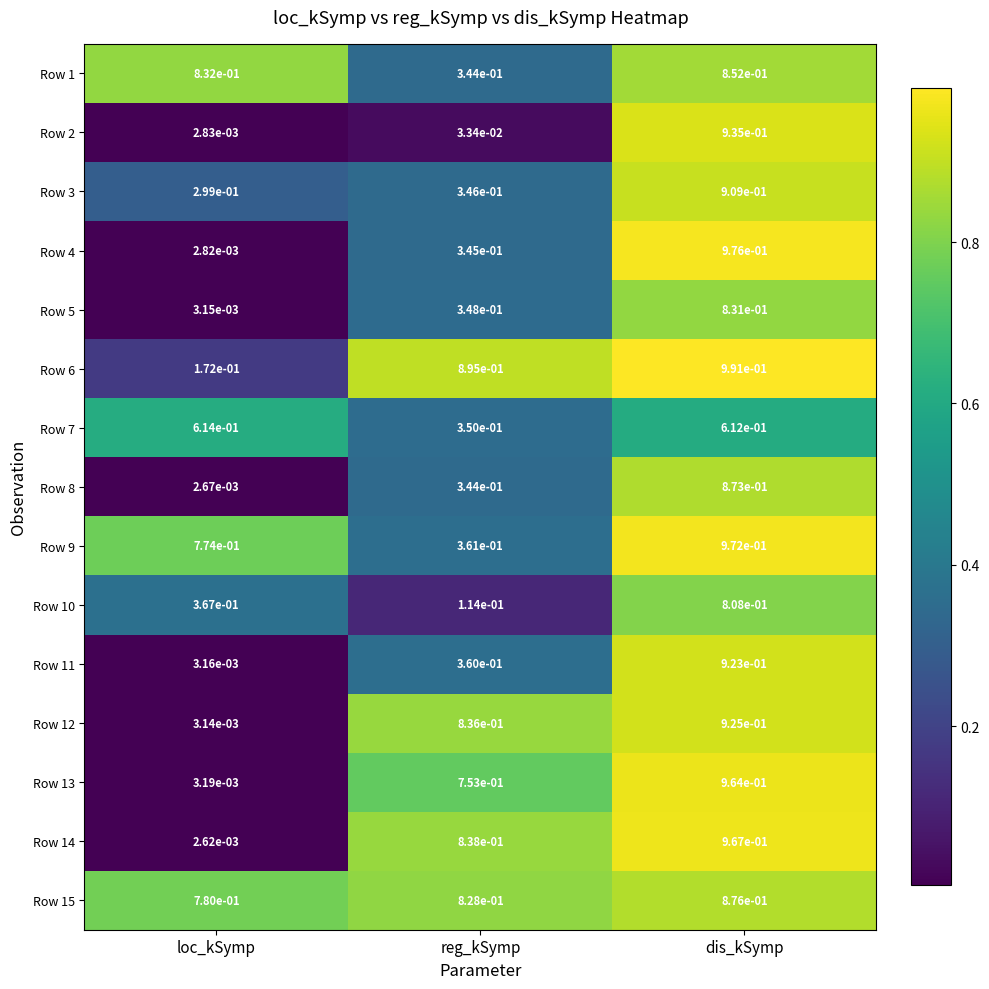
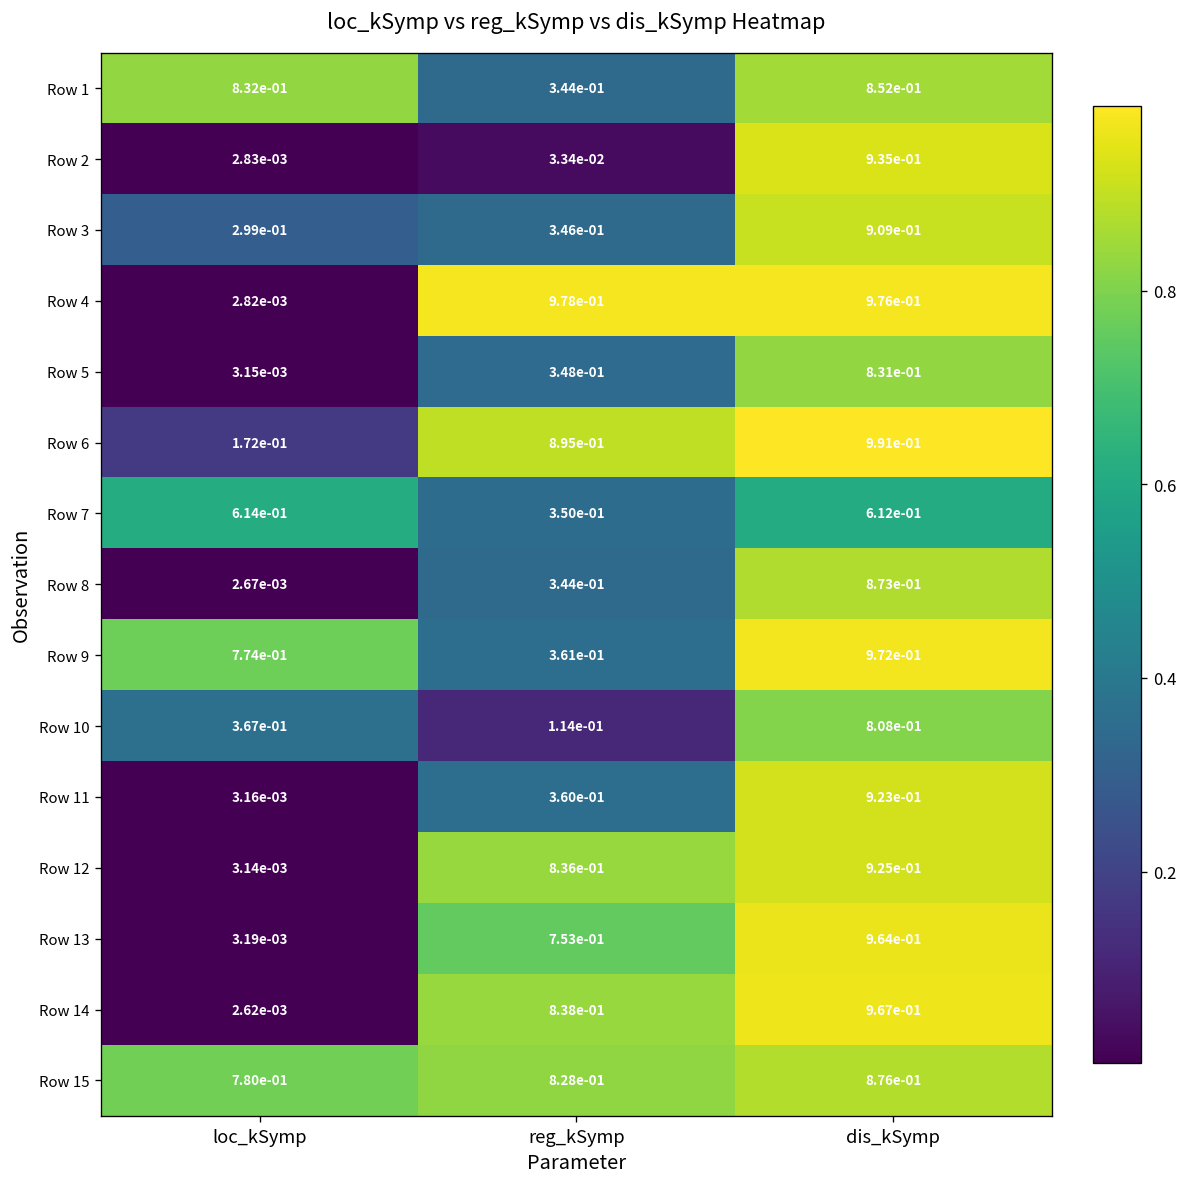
  {
    "Row 1": {
      "loc_kSymp": "8.32e-01",
      "reg_kSymp": "3.44e-01",
      "dis_kSymp": "8.52e-01"
    },
    "Row 2": {
      "loc_kSymp": "2.83e-03",
      "reg_kSymp": "3.34e-02",
      "dis_kSymp": "9.35e-01"
    },
    "Row 3": {
      "loc_kSymp": "2.99e-01",
      "reg_kSymp": "3.46e-01",
      "dis_kSymp": "9.09e-01"
    },
    "Row 4": {
      "loc_kSymp": "2.82e-03",
-     "reg_kSymp": "3.45e-01",
+     "reg_kSymp": "9.78e-01",
      "dis_kSymp": "9.76e-01"
    },
    "Row 5": {
      "loc_kSymp": "3.15e-03",
      "reg_kSymp": "3.48e-01",
      "dis_kSymp": "8.31e-01"
    },
    "Row 6": {
      "loc_kSymp": "1.72e-01",
      "reg_kSymp": "8.95e-01",
      "dis_kSymp": "9.91e-01"
    },
    "Row 7": {
      "loc_kSymp": "6.14e-01",
      "reg_kSymp": "3.50e-01",
      "dis_kSymp": "6.12e-01"
    },
    "Row 8": {
      "loc_kSymp": "2.67e-03",
      "reg_kSymp": "3.44e-01",
      "dis_kSymp": "8.73e-01"
    },
    "Row 9": {
      "loc_kSymp": "7.74e-01",
      "reg_kSymp": "3.61e-01",
      "dis_kSymp": "9.72e-01"
    },
    "Row 10": {
      "loc_kSymp": "3.67e-01",
      "reg_kSymp": "1.14e-01",
      "dis_kSymp": "8.08e-01"
    },
    "Row 11": {
      "loc_kSymp": "3.16e-03",
      "reg_kSymp": "3.60e-01",
      "dis_kSymp": "9.23e-01"
    },
    "Row 12": {
      "loc_kSymp": "3.14e-03",
      "reg_kSymp": "8.36e-01",
      "dis_kSymp": "9.25e-01"
    },
    "Row 13": {
      "loc_kSymp": "3.19e-03",
      "reg_kSymp": "7.53e-01",
      "dis_kSymp": "9.64e-01"
    },
    "Row 14": {
      "loc_kSymp": "2.62e-03",
      "reg_kSymp": "8.38e-01",
      "dis_kSymp": "9.67e-01"
    },
    "Row 15": {
      "loc_kSymp": "7.80e-01",
      "reg_kSymp": "8.28e-01",
      "dis_kSymp": "8.76e-01"
    }
  }
